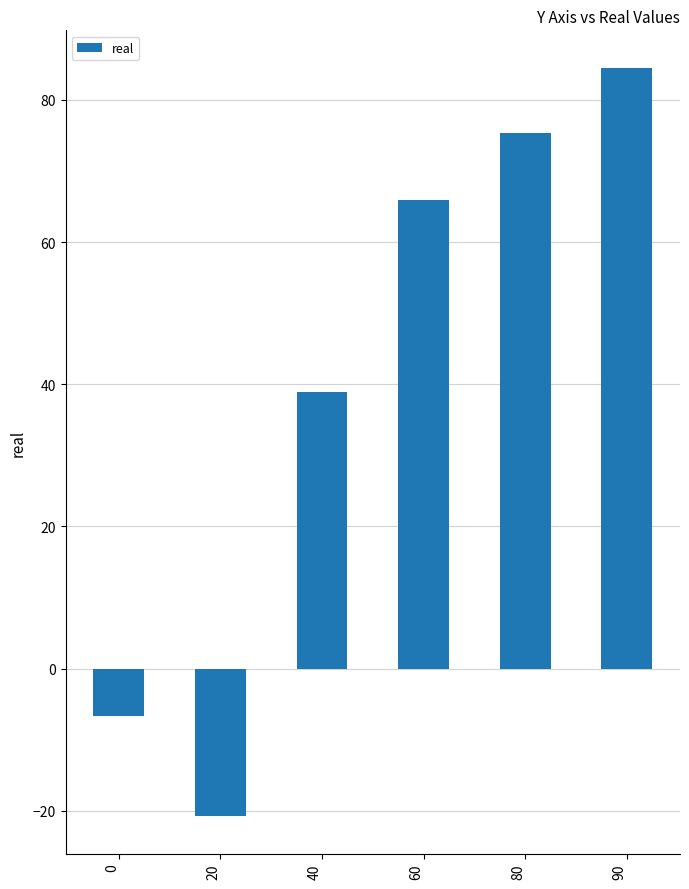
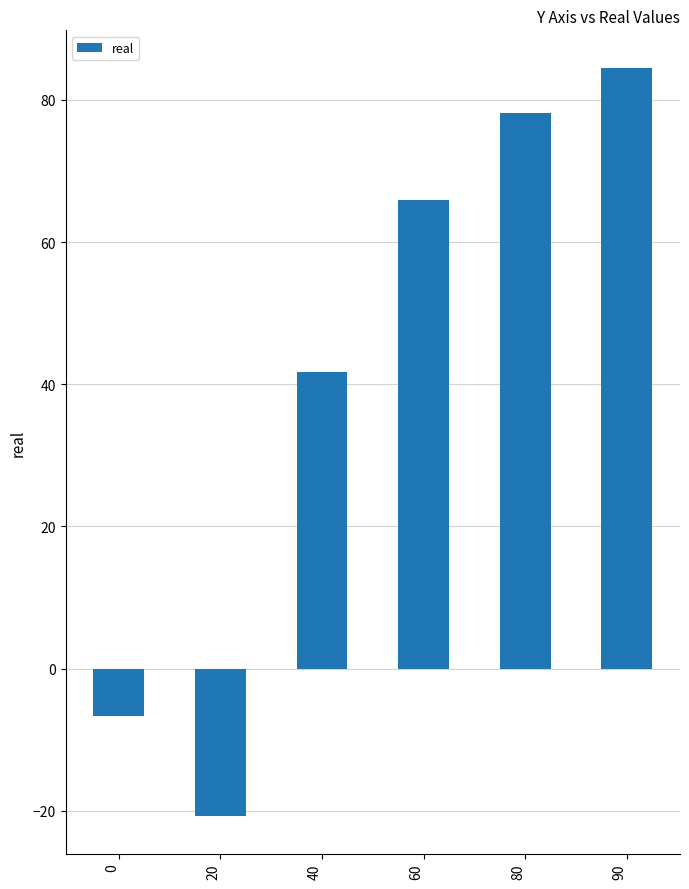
  {
    "0": -7,
    "20": -21,
-   "40": 39,
+   "40": 42,
    "60": 66,
-   "80": 75,
+   "80": 78,
    "90": 85
  }
